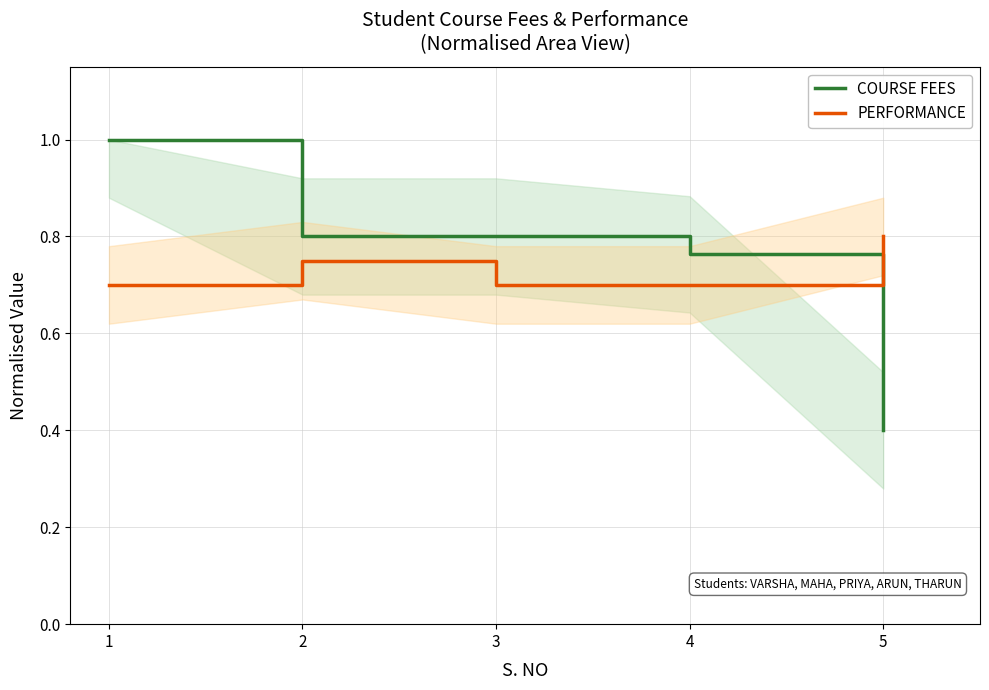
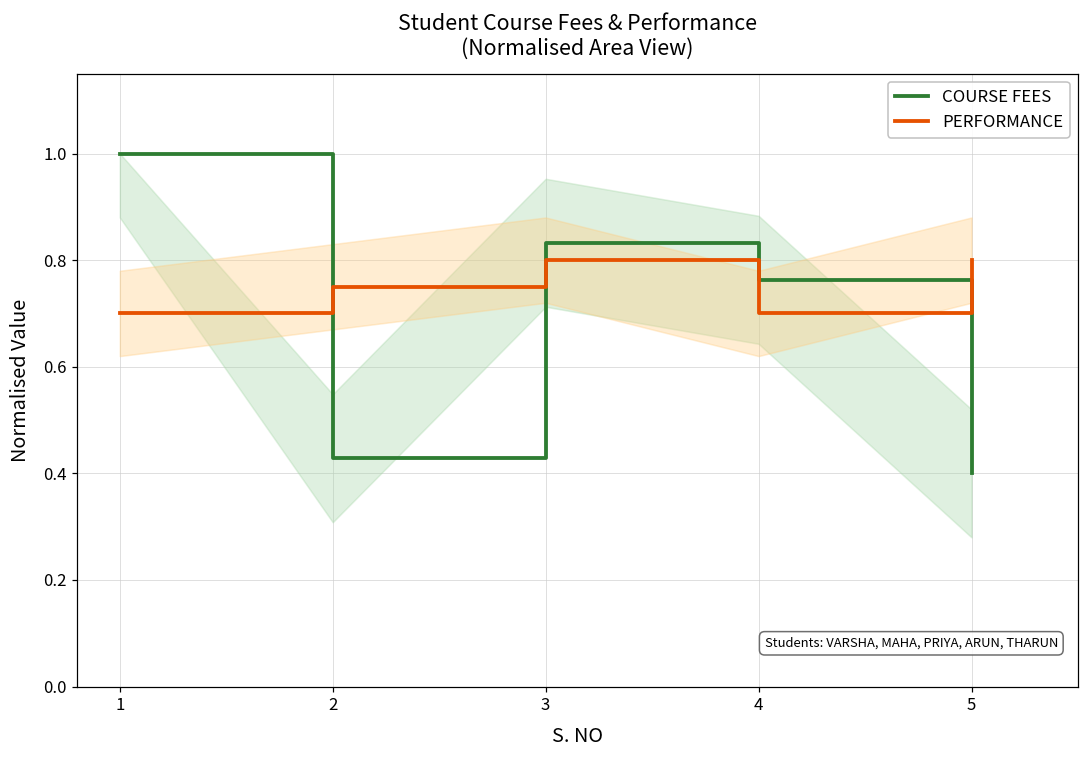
  {
    "COURSE FEES": {
-     "2": 0.80,
-     "3": 0.80,
+     "2": 0.43,
+     "3": 0.83,
      "4": 0.76,
      "5": 0.40
    },
    "PERFORMANCE": {
      "1": 0.7,
      "2": 0.75,
-     "3": 0.7,
+     "3": 0.8,
      "4": 0.7,
      "5": 0.8
    }
  }
